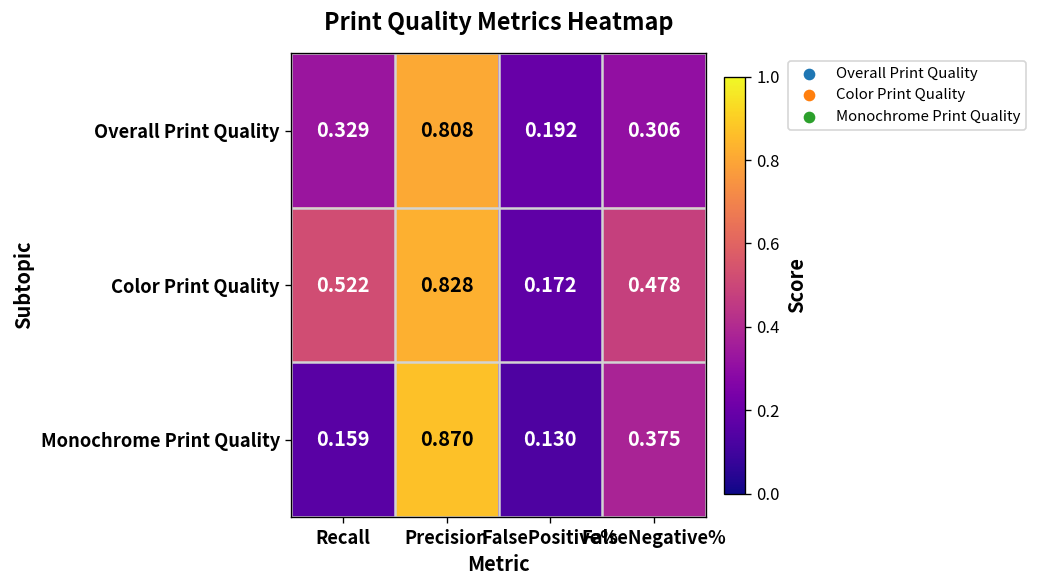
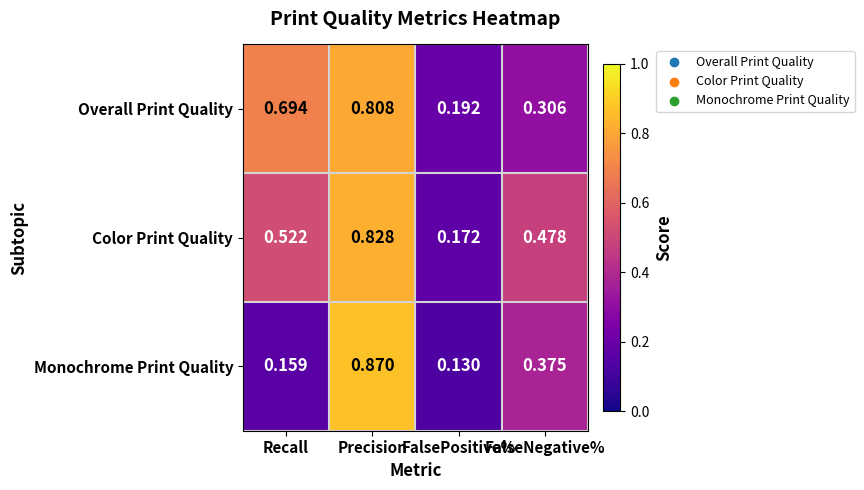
  {
    "Overall Print Quality": {
-     "Recall": 0.329,
+     "Recall": 0.694,
      "Precision": 0.808
    },
    "Color Print Quality": {
      "Recall": 0.522,
      "Precision": 0.828
    },
    "Monochrome Print Quality": {
      "Recall": 0.159,
      "Precision": 0.870
    }
  }
